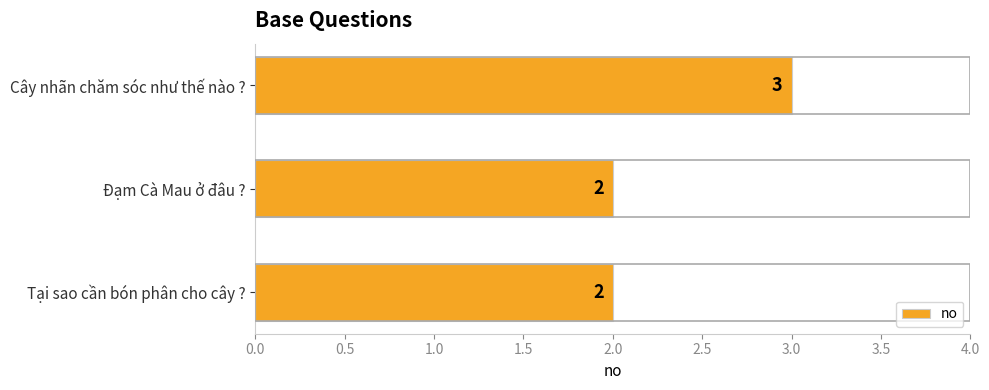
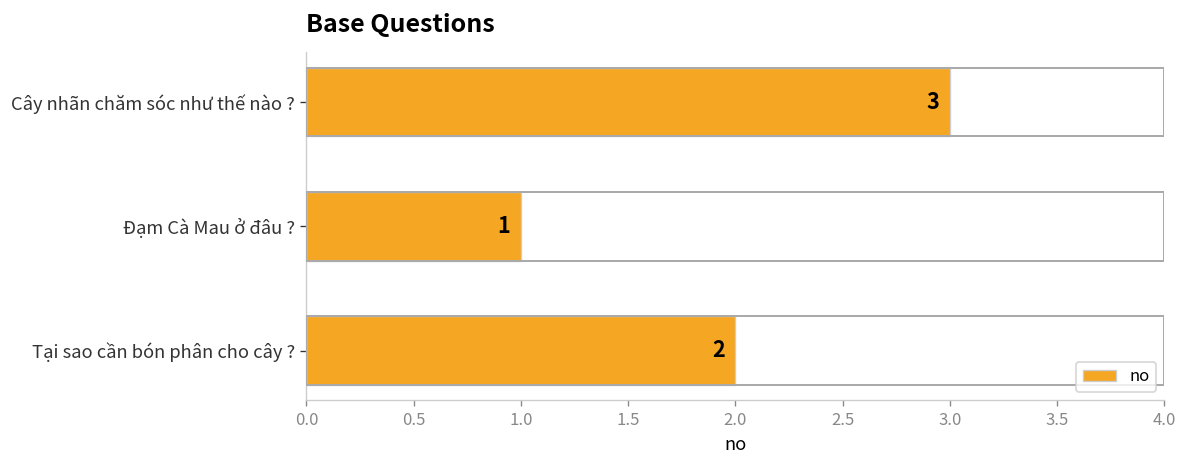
  {
    "Cây nhãn chăm sóc như thế nào ?": 3,
-   "Đạm Cà Mau ở đâu ?": 2,
+   "Đạm Cà Mau ở đâu ?": 1,
    "Tại sao cần bón phân cho cây ?": 2
  }
